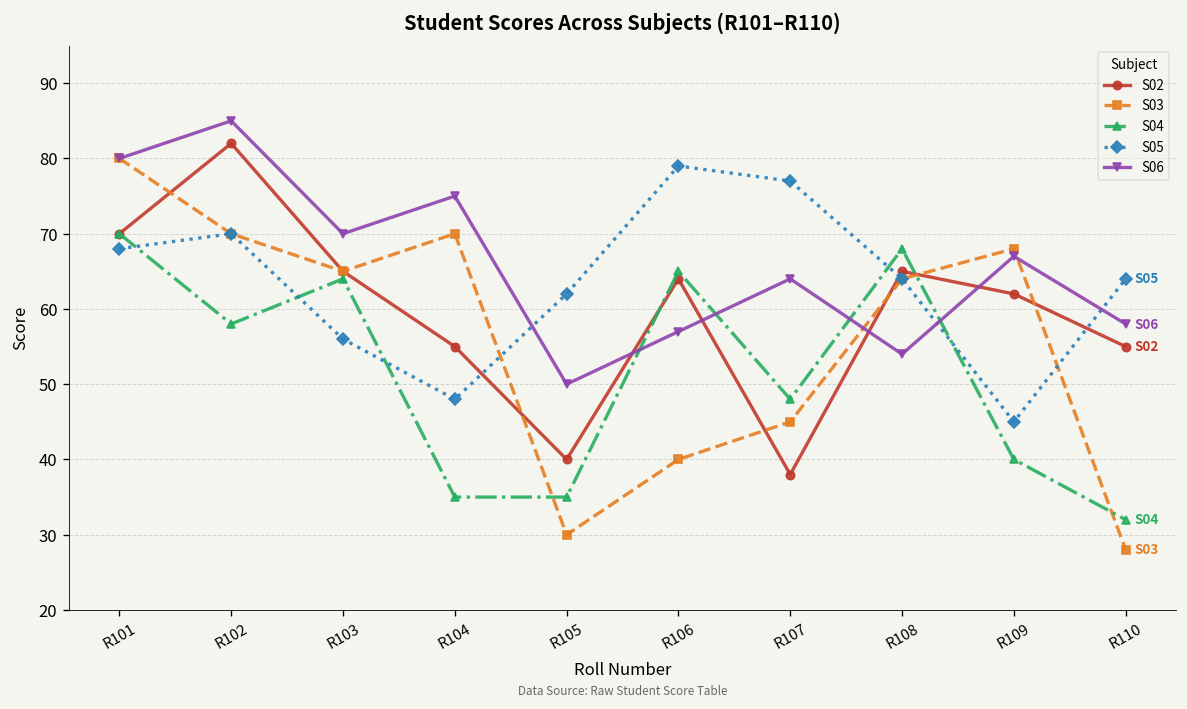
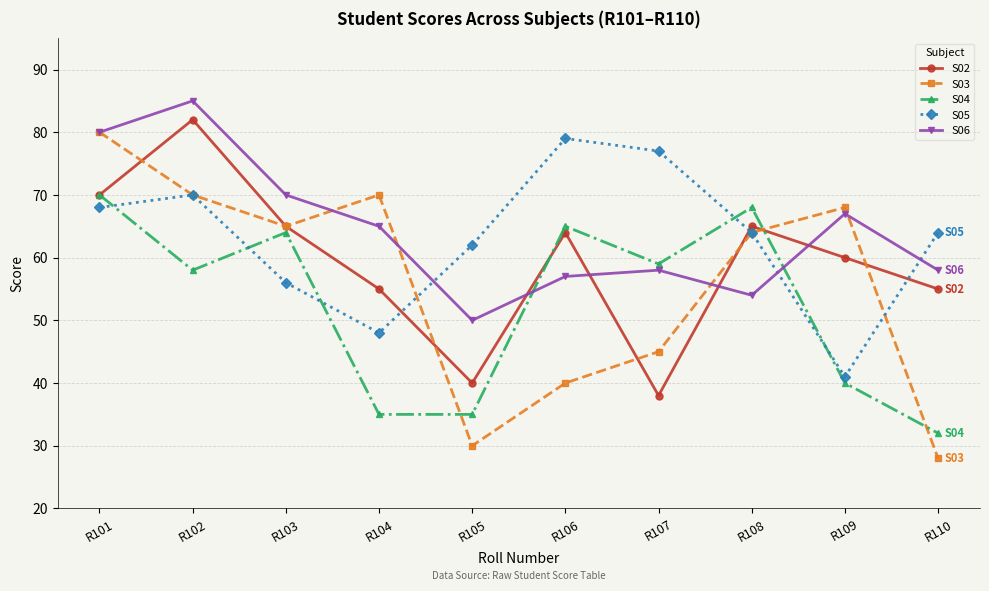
  {
    "S02": {
      "R102": 82,
      "R104": 55,
      "R105": 40,
      "R106": 64,
      "R107": 38,
      "R108": 65,
-     "R109": 62,
+     "R109": 60,
      "R110": 55
    },
    "S03": {
      "R104": 70,
      "R105": 30,
      "R106": 40,
      "R107": 45,
      "R109": 68,
      "R110": 28
    },
    "S04": {
      "R102": 58,
      "R103": 64,
      "R104": 35,
      "R105": 35,
      "R106": 65,
-     "R107": 48,
+     "R107": 59,
      "R108": 68,
      "R109": 40,
      "R110": 32
    },
    "S05": {
      "R101": 68,
      "R103": 56,
      "R104": 48,
      "R105": 62,
      "R106": 79,
      "R107": 77,
-     "R109": 45,
+     "R109": 41,
      "R110": 64
    },
    "S06": {
      "R102": 85,
      "R103": 70,
-     "R104": 75,
+     "R104": 65,
      "R105": 50,
      "R106": 57,
-     "R107": 64,
+     "R107": 58,
      "R108": 54,
      "R109": 67,
      "R110": 58
    }
  }
